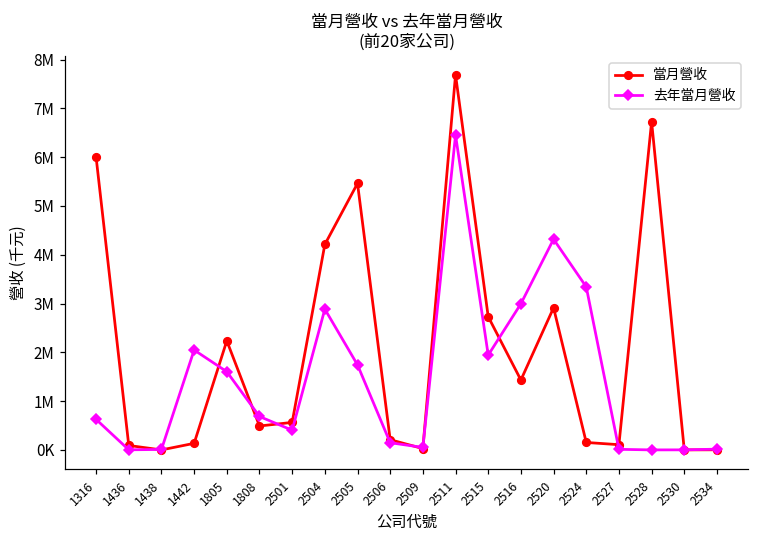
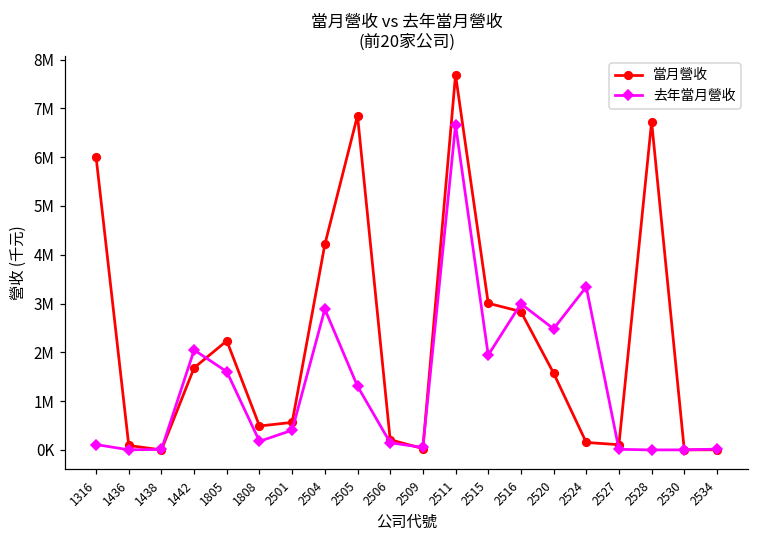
  {
    "當月營收": {
      "1316": 6000000,
      "1436": 100000,
-     "1442": 100000,
+     "1442": 1700000,
      "1805": 2200000,
      "1808": 500000,
      "2501": 600000,
      "2504": 4200000,
-     "2505": 5500000,
+     "2505": 6900000,
      "2506": 200000,
      "2511": 7700000,
-     "2515": 2700000,
-     "2516": 1400000,
-     "2520": 2900000,
+     "2515": 3000000,
+     "2516": 2800000,
+     "2520": 1600000,
      "2524": 200000,
      "2527": 100000,
      "2528": 6700000
    },
    "去年當月營收": {
-     "1316": 600000,
+     "1316": 100000,
      "1436": 0,
      "1442": 2000000,
      "1805": 1600000,
-     "1808": 700000,
+     "1808": 200000,
      "2501": 400000,
      "2504": 2900000,
-     "2505": 1700000,
+     "2505": 1300000,
      "2506": 100000,
-     "2511": 6500000,
+     "2511": 6700000,
      "2515": 1900000,
      "2516": 3000000,
-     "2520": 4300000,
+     "2520": 2500000,
      "2524": 3300000,
      "2527": 0,
      "2528": 0
    }
  }
